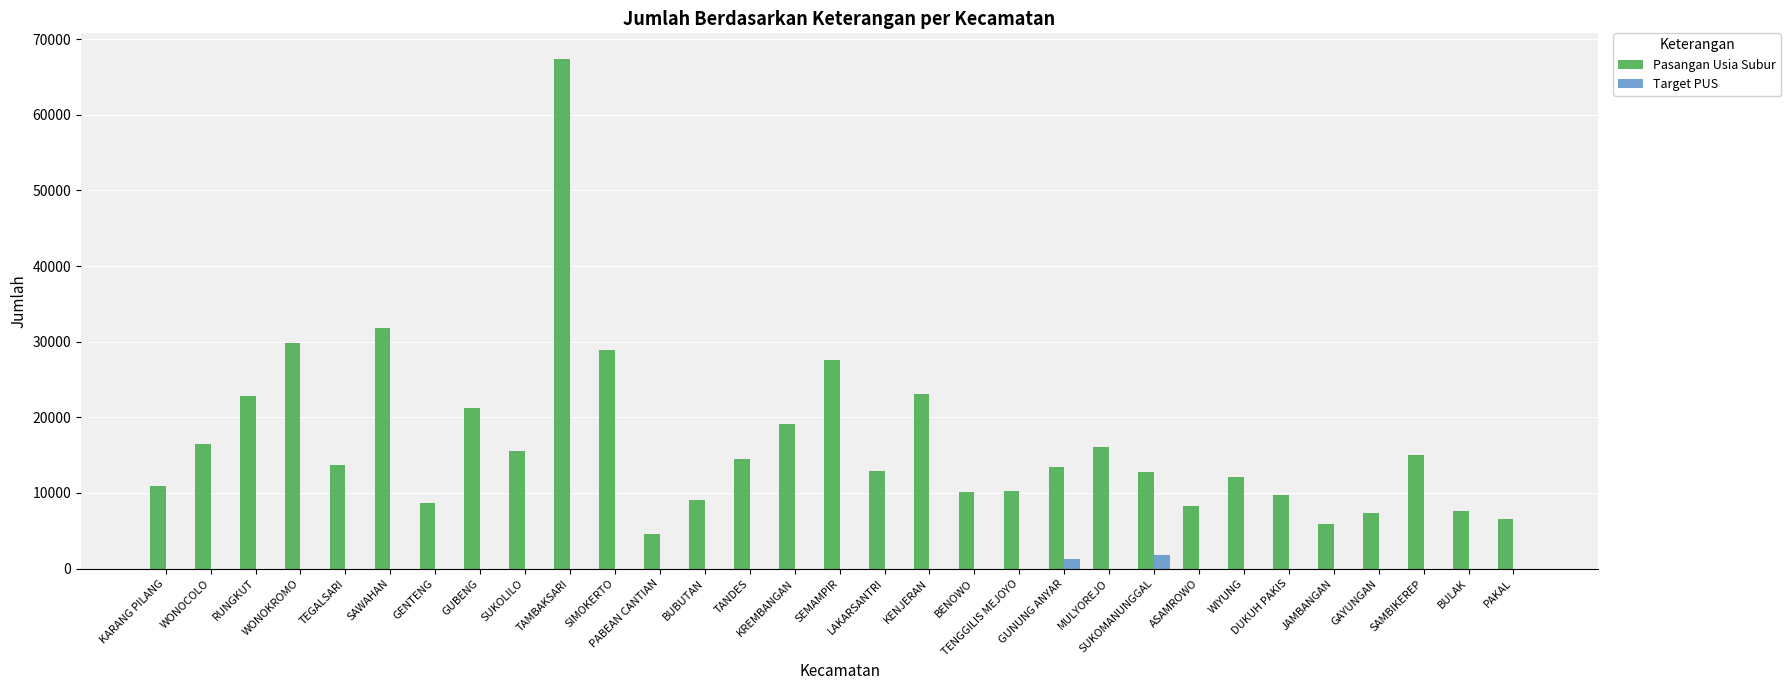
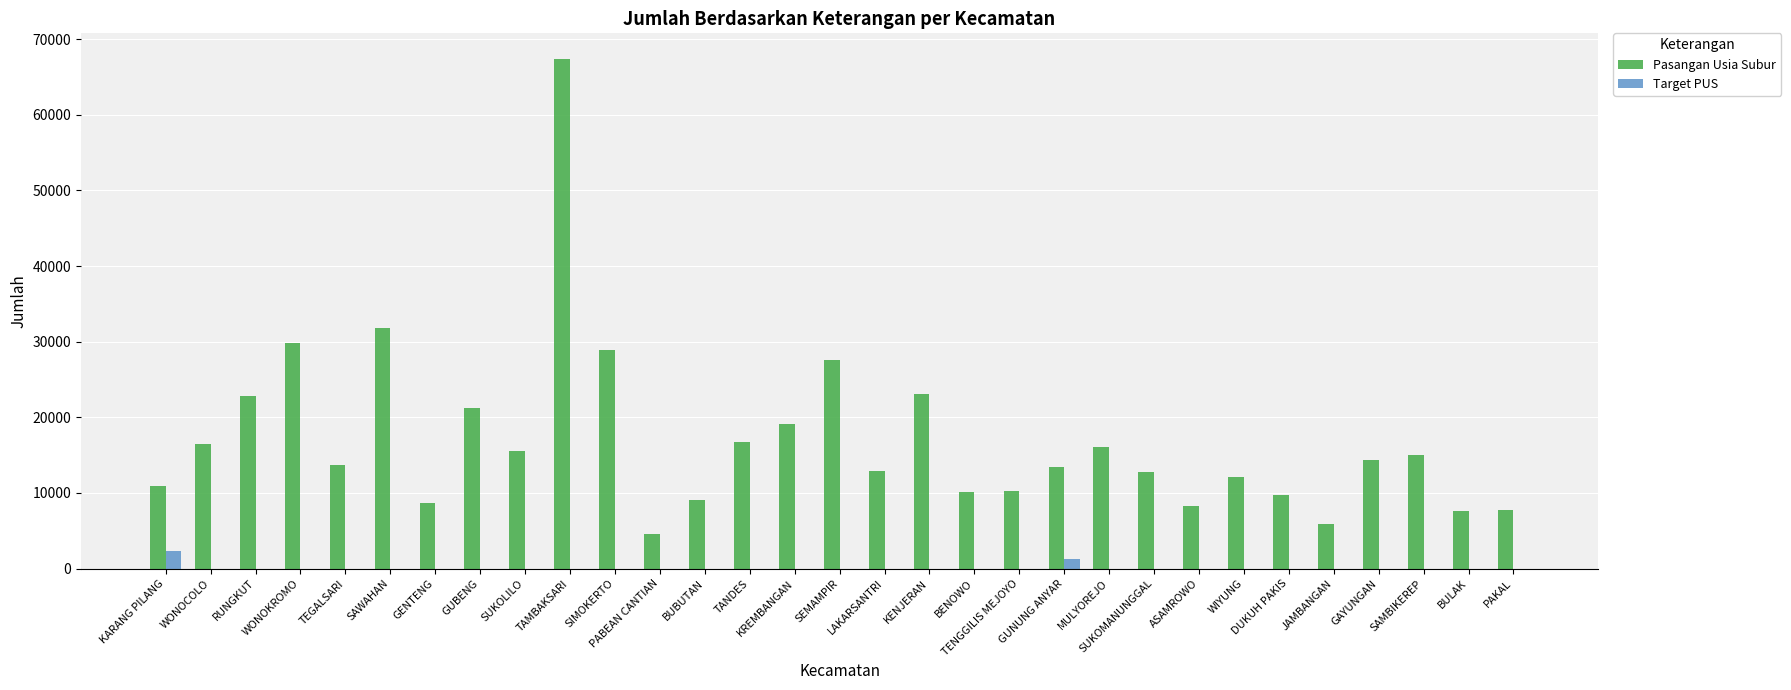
  {
    "Pasangan Usia Subur": {
      "KARANG PILANG": 11000,
      "WONOCOLO": 17000,
      "RUNGKUT": 23000,
      "WONOKROMO": 30000,
      "TEGALSARI": 14000,
      "SAWAHAN": 32000,
      "GENTENG": 9000,
      "GUBENG": 21000,
      "SUKOLILO": 16000,
      "TAMBAKSARI": 67000,
      "SIMOKERTO": 29000,
      "PABEAN CANTIAN": 5000,
      "BUBUTAN": 9000,
-     "TANDES": 15000,
+     "TANDES": 17000,
      "KREMBANGAN": 19000,
      "SEMAMPIR": 28000,
      "LAKARSANTRI": 13000,
      "KENJERAN": 23000,
      "BENOWO": 10000,
      "TENGGILIS MEJOYO": 10000,
      "GUNUNG ANYAR": 13000,
      "MULYOREJO": 16000,
      "SUKOMANUNGGAL": 13000,
      "ASAMROWO": 8000,
      "WIYUNG": 12000,
      "DUKUH PAKIS": 10000,
      "JAMBANGAN": 6000,
-     "GAYUNGAN": 7000,
+     "GAYUNGAN": 14000,
      "SAMBIKEREP": 15000,
      "BULAK": 8000,
-     "PAKAL": 7000
+     "PAKAL": 8000
    },
    "Target PUS": {
-     "KARANG PILANG": 0,
+     "KARANG PILANG": 2000,
      "WONOCOLO": 0,
      "RUNGKUT": 0,
      "WONOKROMO": 0,
      "TEGALSARI": 0,
      "SAWAHAN": 0,
      "GUBENG": 0,
      "SUKOLILO": 0,
      "TAMBAKSARI": 0,
      "SIMOKERTO": 0,
      "PABEAN CANTIAN": 0,
      "BUBUTAN": 0,
      "TANDES": 0,
      "KREMBANGAN": 0,
      "SEMAMPIR": 0,
      "LAKARSANTRI": 0,
      "KENJERAN": 0,
      "BENOWO": 0,
      "TENGGILIS MEJOYO": 0,
      "GUNUNG ANYAR": 1000,
      "MULYOREJO": 0,
-     "SUKOMANUNGGAL": 2000,
+     "SUKOMANUNGGAL": 0,
      "ASAMROWO": 0,
      "WIYUNG": 0,
      "DUKUH PAKIS": 0,
      "JAMBANGAN": 0,
      "GAYUNGAN": 0,
      "SAMBIKEREP": 0,
      "BULAK": 0,
      "PAKAL": 0
    }
  }
